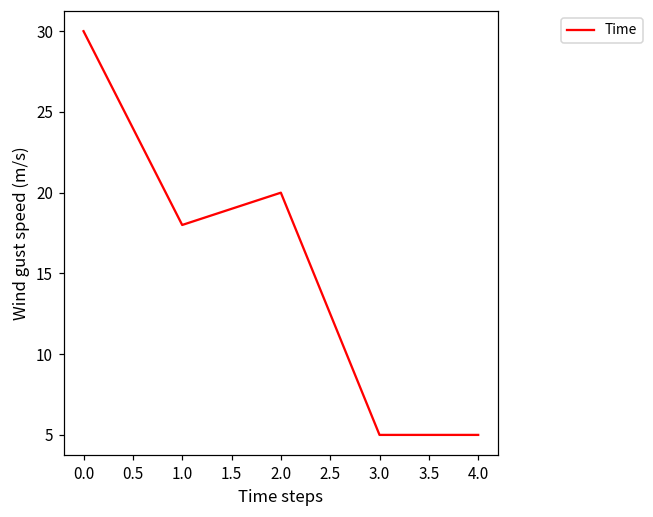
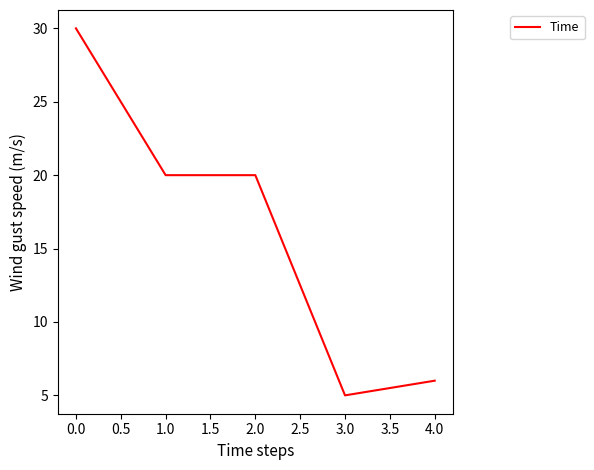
  {
    "0.0": 30,
-   "1.0": 18,
+   "1.0": 20,
    "2.0": 20,
    "3.0": 5,
-   "4.0": 5
+   "4.0": 6
  }
